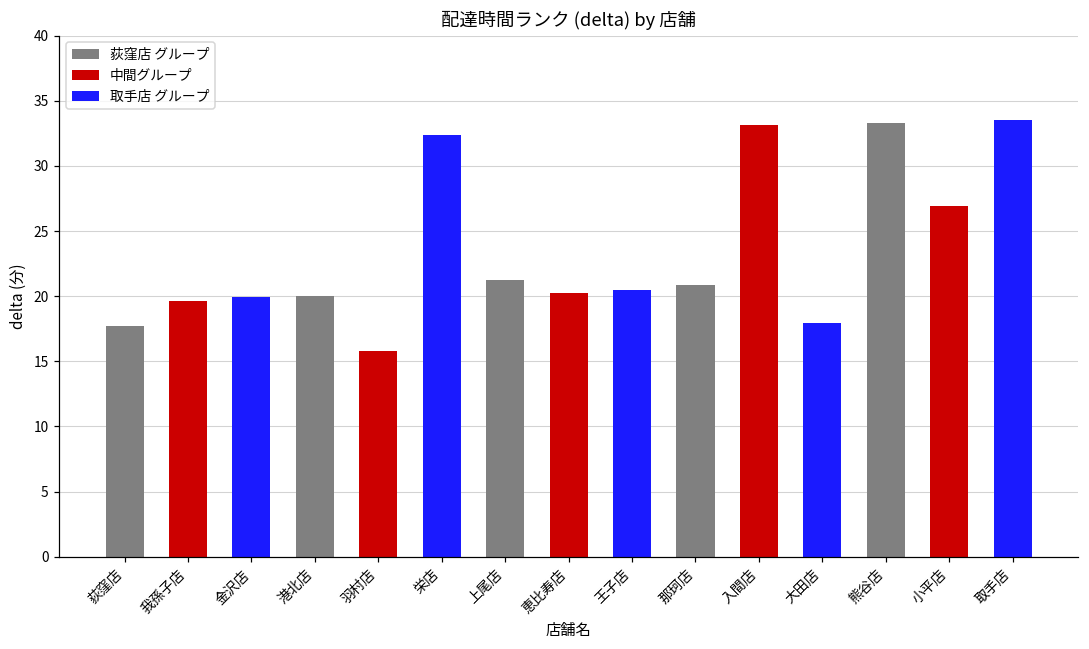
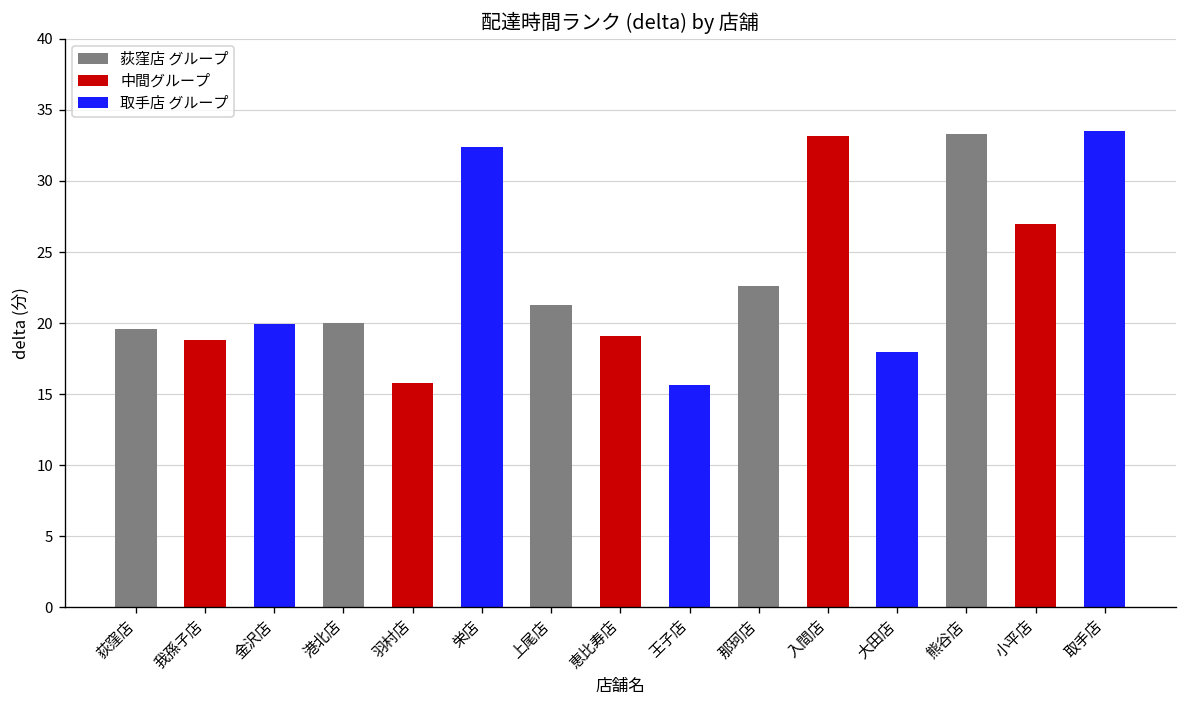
  {
-   "荻窪店": 17.7,
-   "我孫子店": 19.6,
+   "荻窪店": 19.6,
+   "我孫子店": 18.8,
    "金沢店": 19.9,
    "港北店": 20.0,
    "羽村店": 15.8,
    "栄店": 32.4,
    "上尾店": 21.3,
-   "恵比寿店": 20.2,
-   "王子店": 20.4,
-   "那珂店": 20.9,
+   "恵比寿店": 19.1,
+   "王子店": 15.6,
+   "那珂店": 22.6,
    "入間店": 33.1,
    "大田店": 17.9,
    "熊谷店": 33.3,
    "小平店": 27.0,
    "取手店": 33.5
  }
